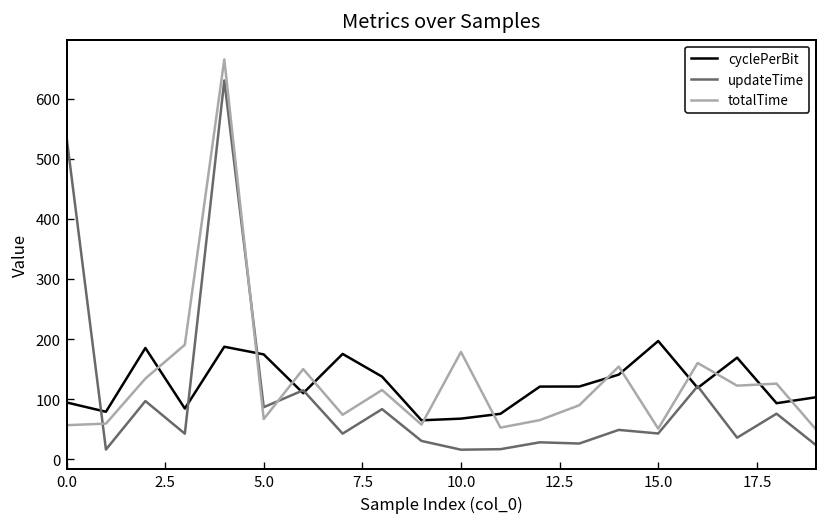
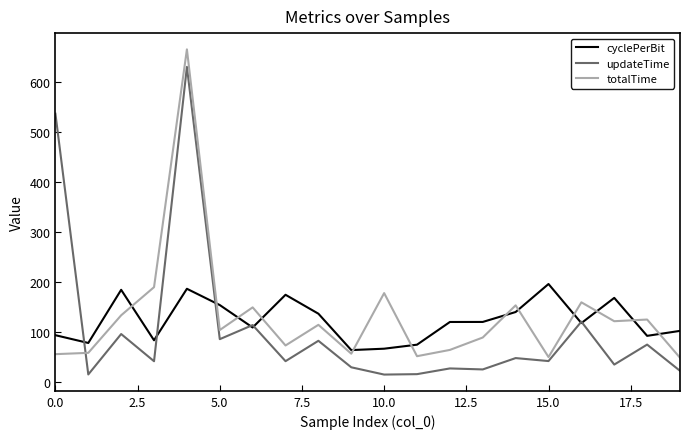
  {
    "cyclePerBit": {
      "0.0": 90,
-     "5.0": 170,
+     "5.0": 150,
      "10.0": 70,
      "15.0": 200
    },
    "updateTime": {
      "0.0": 540,
      "5.0": 90,
      "10.0": 20,
      "15.0": 40
    },
    "totalTime": {
      "0.0": 60,
-     "5.0": 70,
+     "5.0": 100,
      "10.0": 180,
      "15.0": 50
    }
  }
